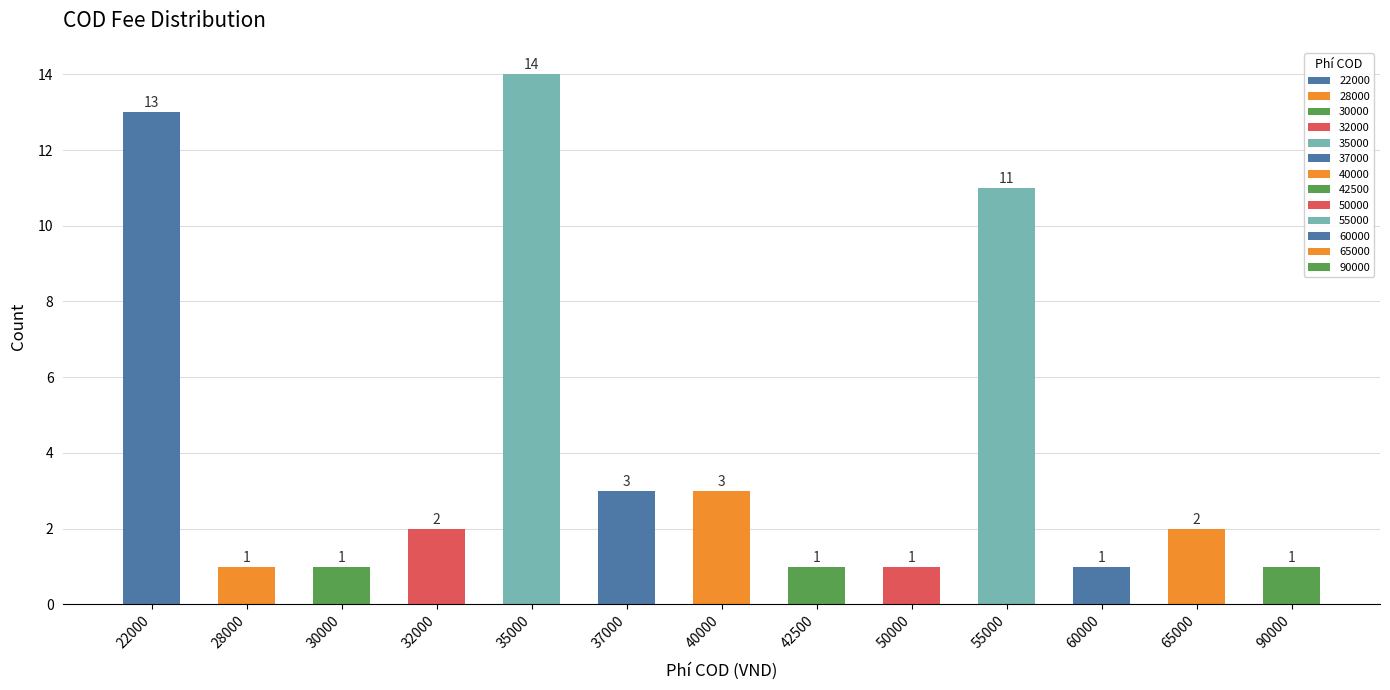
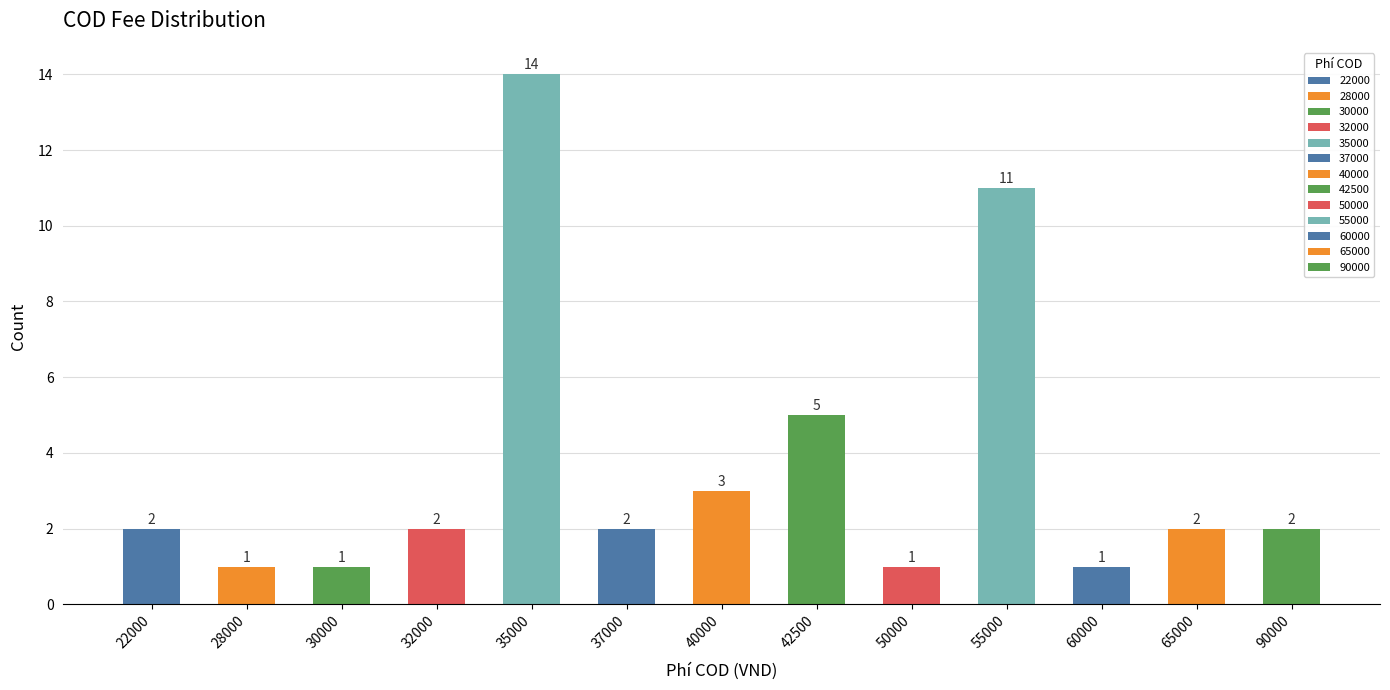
  {
-   "22000": 13,
+   "22000": 2,
    "28000": 1,
    "30000": 1,
    "32000": 2,
    "35000": 14,
-   "37000": 3,
+   "37000": 2,
    "40000": 3,
-   "42500": 1,
+   "42500": 5,
    "50000": 1,
    "55000": 11,
    "60000": 1,
    "65000": 2,
-   "90000": 1
+   "90000": 2
  }
